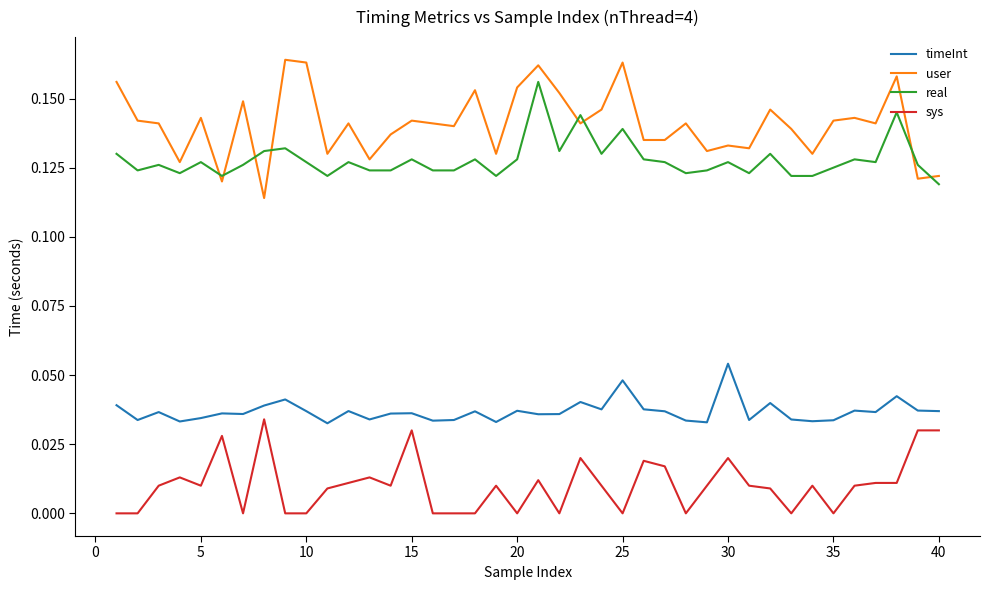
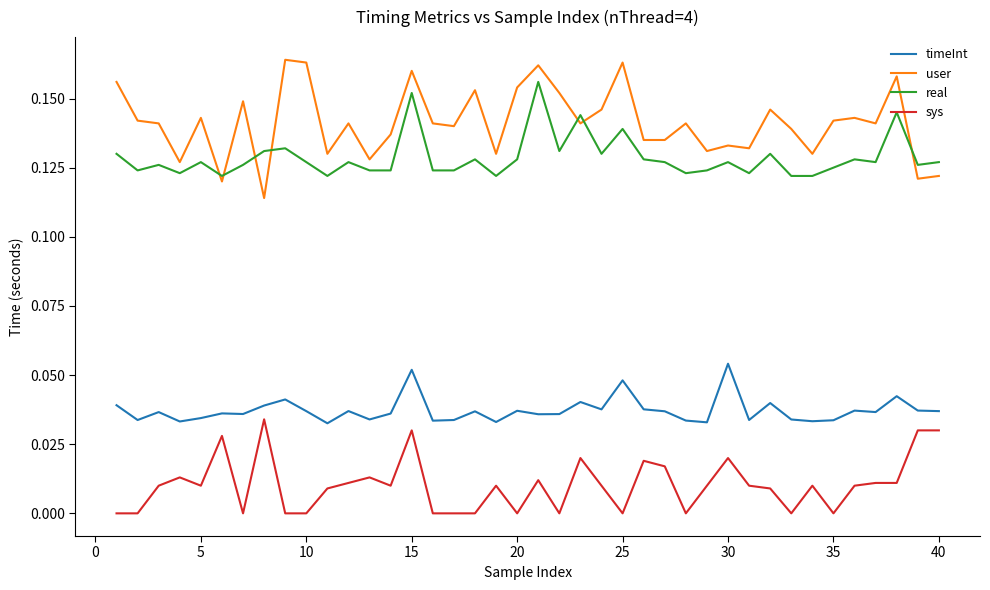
  {
    "timeInt": {
      "5": 0.034,
      "10": 0.037,
-     "15": 0.036,
+     "15": 0.052,
      "20": 0.037,
      "25": 0.048,
      "30": 0.054,
      "35": 0.034,
      "40": 0.037
    },
    "user": {
      "5": 0.143,
      "10": 0.163,
-     "15": 0.142,
+     "15": 0.160,
      "20": 0.154,
      "25": 0.163,
      "30": 0.133,
      "35": 0.142,
      "40": 0.122
    },
    "real": {
      "5": 0.127,
      "10": 0.127,
-     "15": 0.128,
+     "15": 0.152,
      "20": 0.128,
      "25": 0.139,
      "30": 0.127,
      "35": 0.125,
-     "40": 0.119
+     "40": 0.127
    },
    "sys": {
      "5": 0.010,
      "10": 0.000,
      "15": 0.030,
      "20": 0.000,
      "25": 0.000,
      "30": 0.020,
      "35": 0.000,
      "40": 0.030
    }
  }
